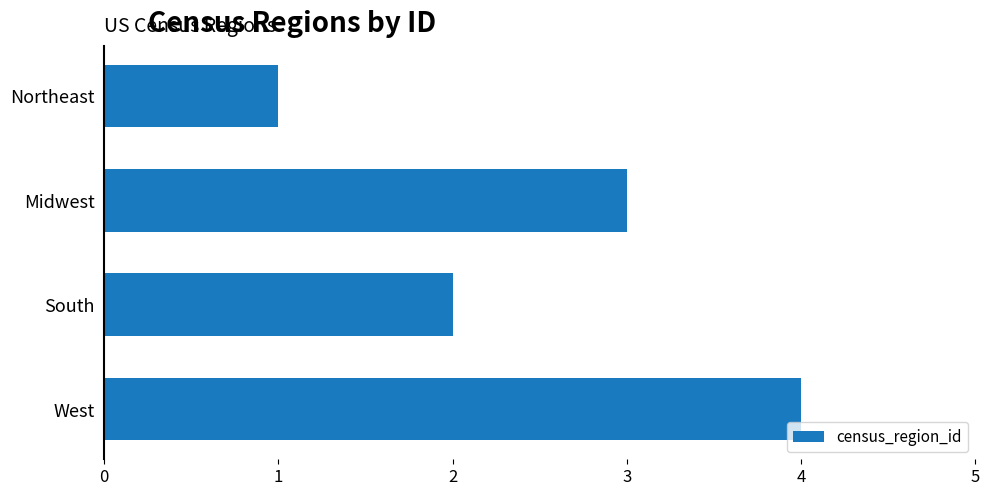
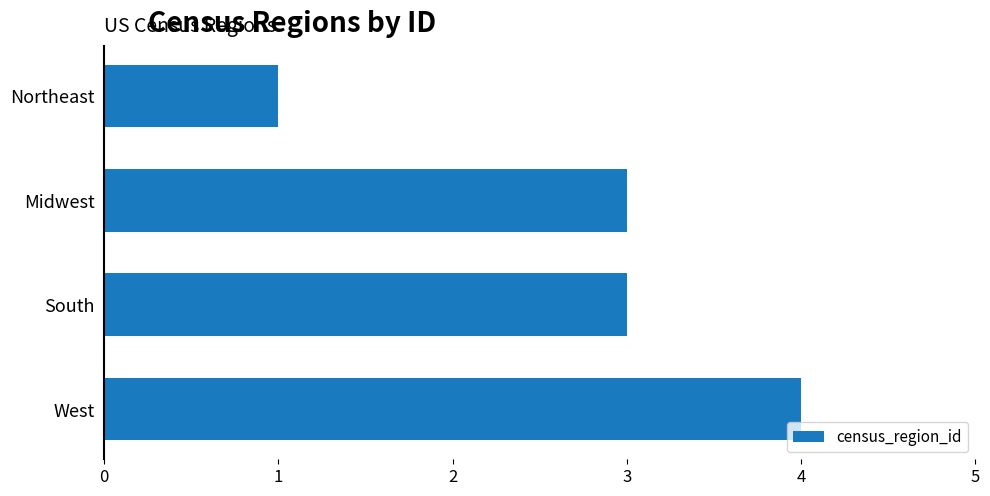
  {
    "Northeast": 1,
    "Midwest": 3,
-   "South": 2,
+   "South": 3,
    "West": 4
  }
